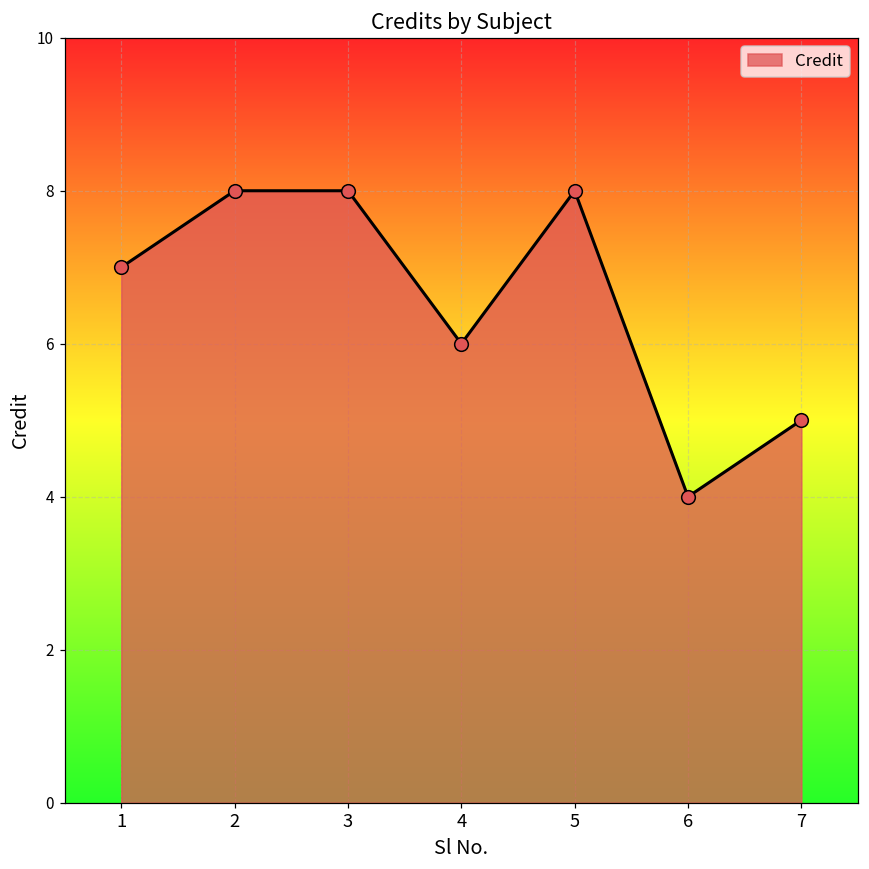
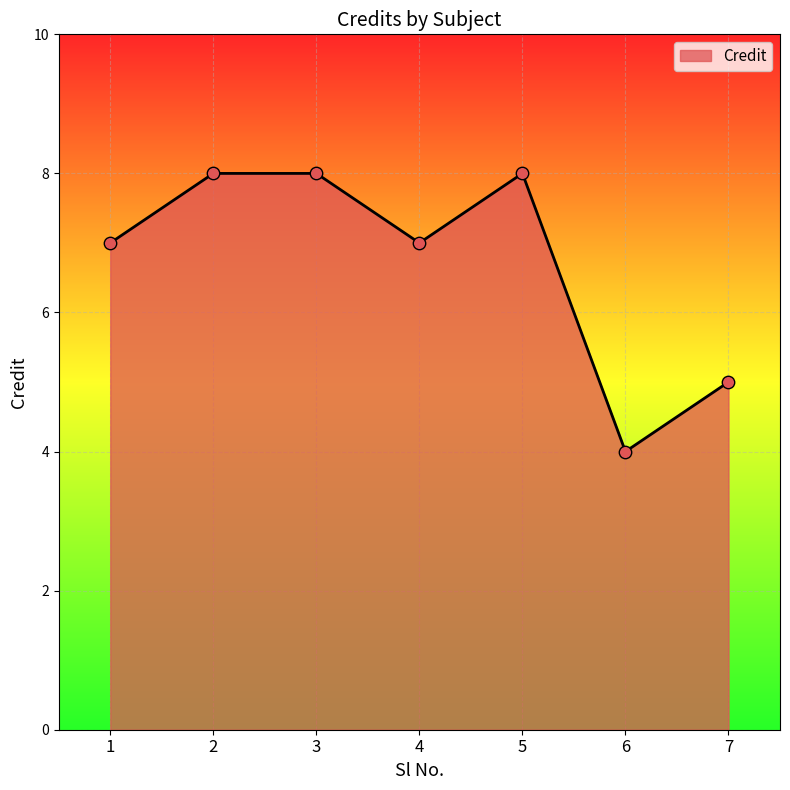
  {
    "1": 7,
    "2": 8,
    "3": 8,
-   "4": 6,
+   "4": 7,
    "5": 8,
    "6": 4,
    "7": 5
  }
